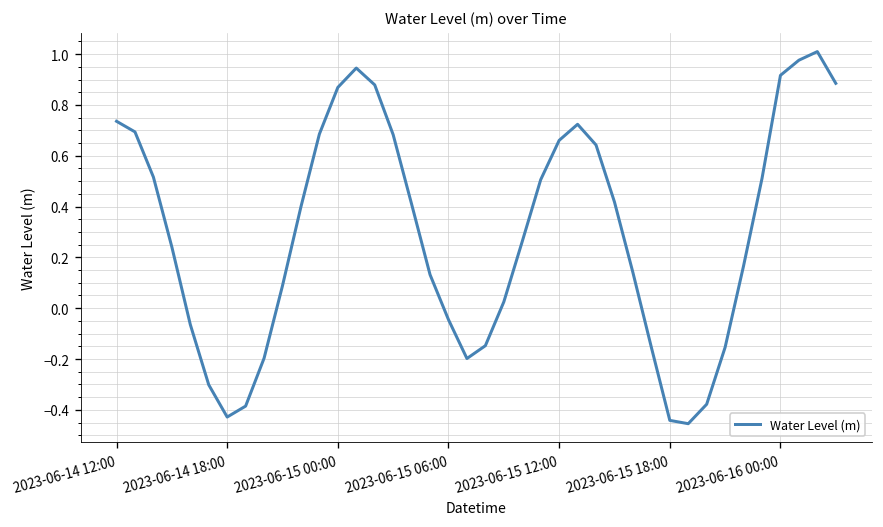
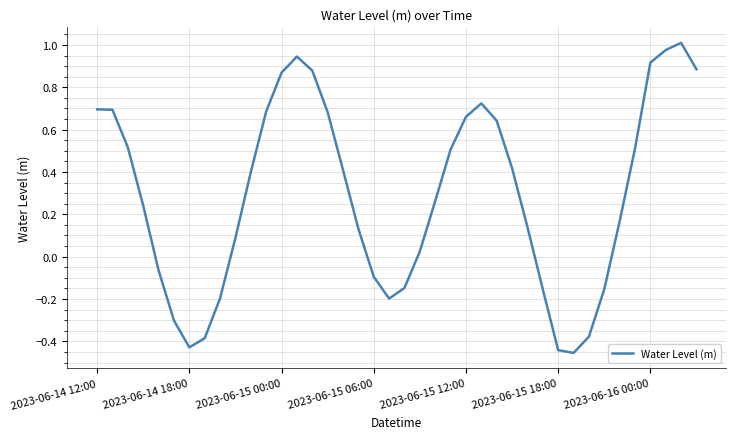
  {
-   "2023-06-14 12:00": 0.74,
+   "2023-06-14 12:00": 0.70,
    "2023-06-14 18:00": -0.43,
    "2023-06-15 00:00": 0.87,
-   "2023-06-15 06:00": -0.05,
+   "2023-06-15 06:00": -0.09,
    "2023-06-15 12:00": 0.66,
    "2023-06-15 18:00": -0.44,
    "2023-06-16 00:00": 0.92
  }
